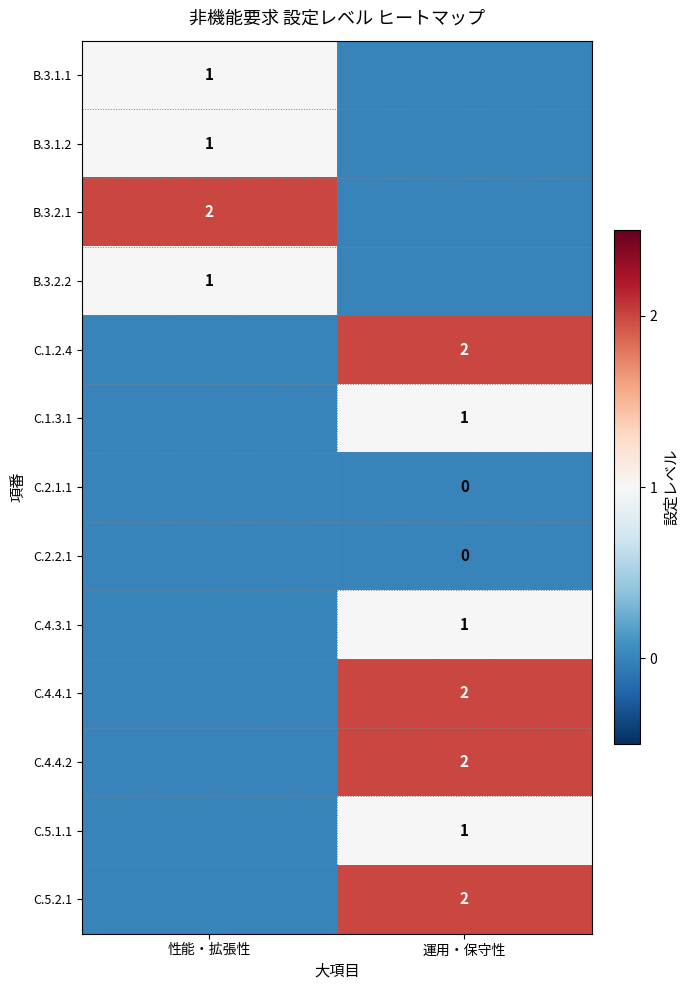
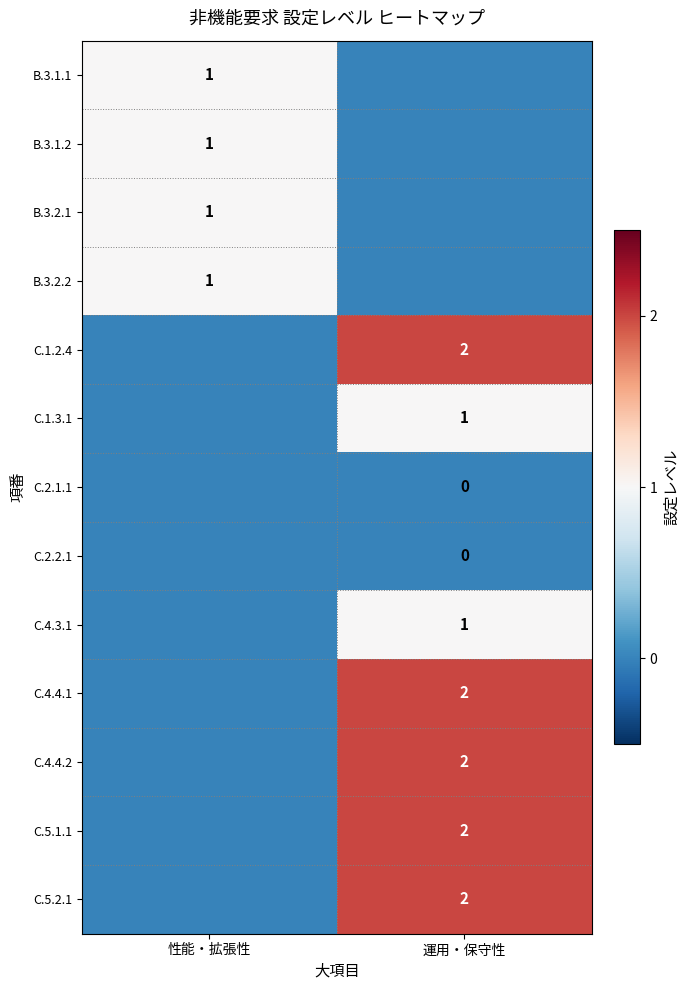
  {
    "B.3.1.1": {
      "性能・拡張性": 1
    },
    "B.3.1.2": {
      "性能・拡張性": 1
    },
    "B.3.2.1": {
-     "性能・拡張性": 2
+     "性能・拡張性": 1
    },
    "B.3.2.2": {
      "性能・拡張性": 1
    },
    "C.1.2.4": {
      "運用・保守性": 2
    },
    "C.1.3.1": {
      "運用・保守性": 1
    },
    "C.2.1.1": {
      "運用・保守性": 0
    },
    "C.2.2.1": {
      "運用・保守性": 0
    },
    "C.4.3.1": {
      "運用・保守性": 1
    },
    "C.4.4.1": {
      "運用・保守性": 2
    },
    "C.4.4.2": {
      "運用・保守性": 2
    },
    "C.5.1.1": {
-     "運用・保守性": 1
+     "運用・保守性": 2
    },
    "C.5.2.1": {
      "運用・保守性": 2
    }
  }
